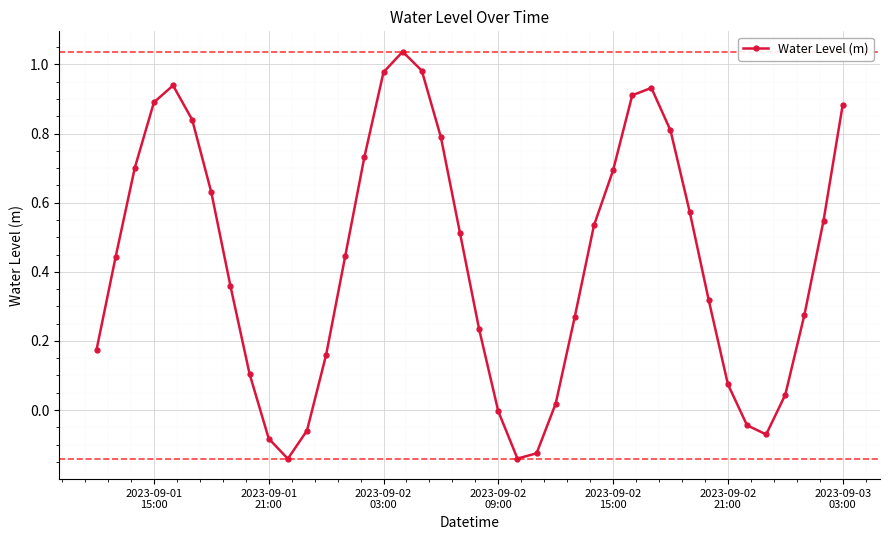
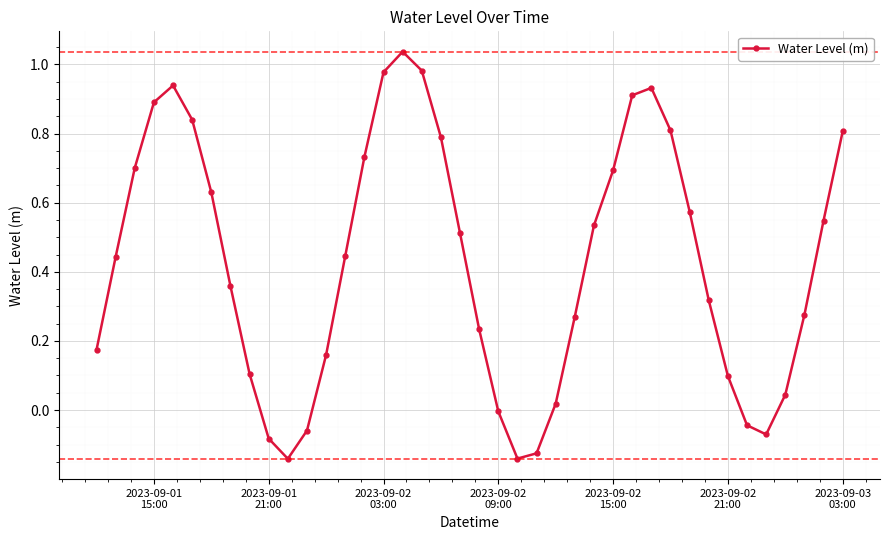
  {
    "2023-09-01 15:00": 0.89,
    "2023-09-01 21:00": -0.08,
    "2023-09-02 03:00": 0.98,
    "2023-09-02 09:00": 0.00,
    "2023-09-02 15:00": 0.69,
-   "2023-09-02 21:00": 0.07,
-   "2023-09-03 03:00": 0.88
+   "2023-09-02 21:00": 0.10,
+   "2023-09-03 03:00": 0.81
  }
